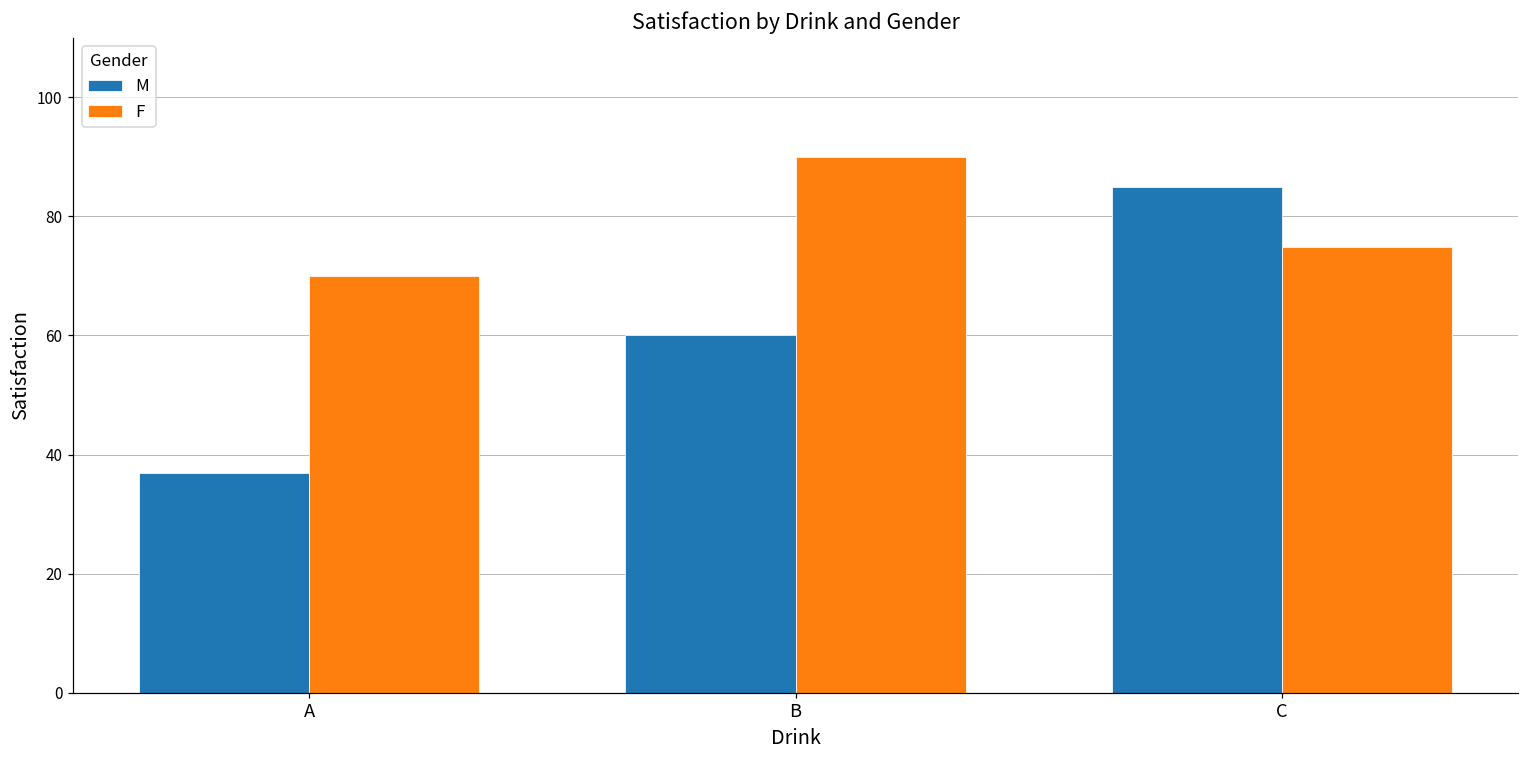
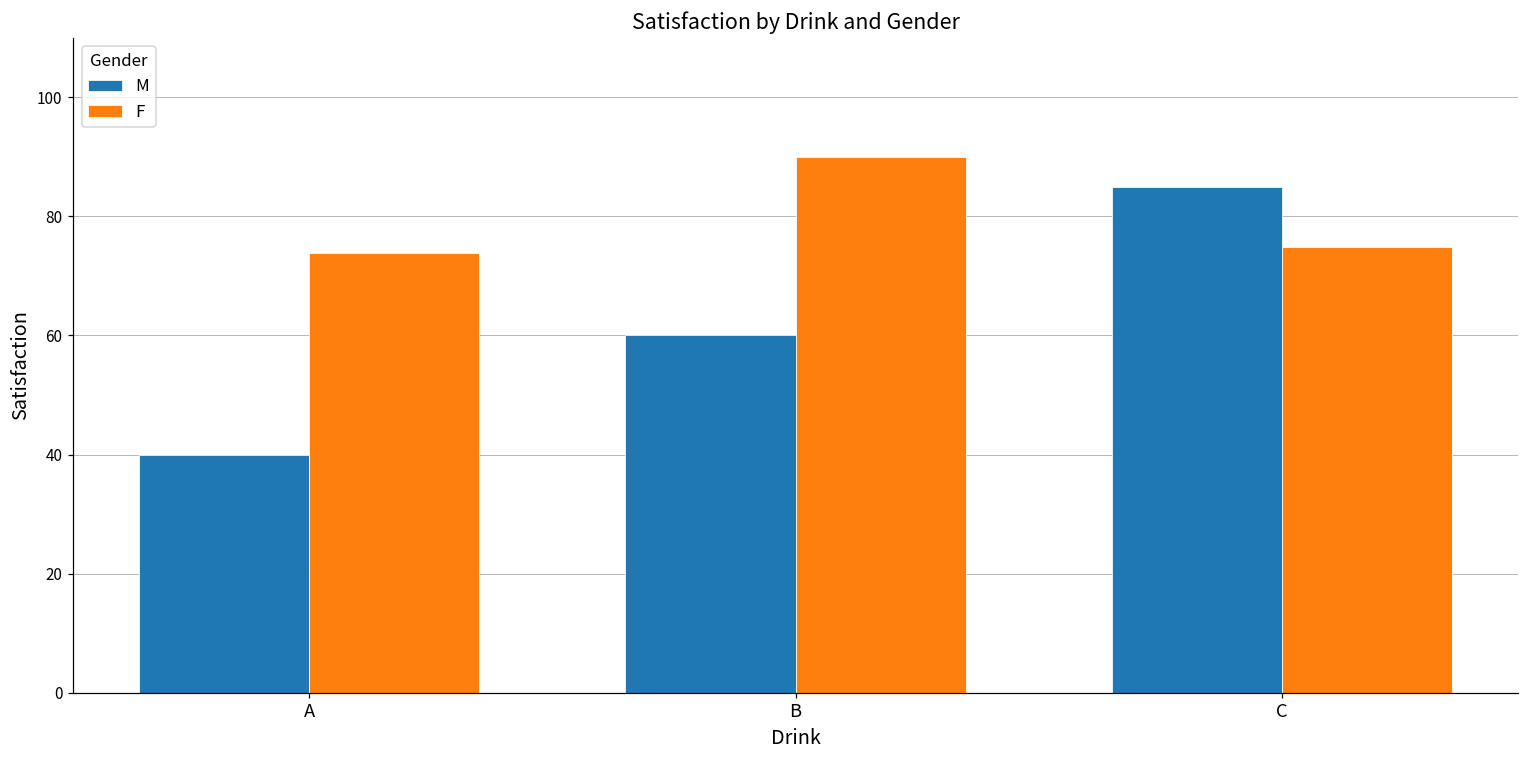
  {
    "M": {
-     "A": 37,
+     "A": 40,
      "B": 60,
      "C": 85
    },
    "F": {
-     "A": 70,
+     "A": 74,
      "B": 90,
      "C": 75
    }
  }
